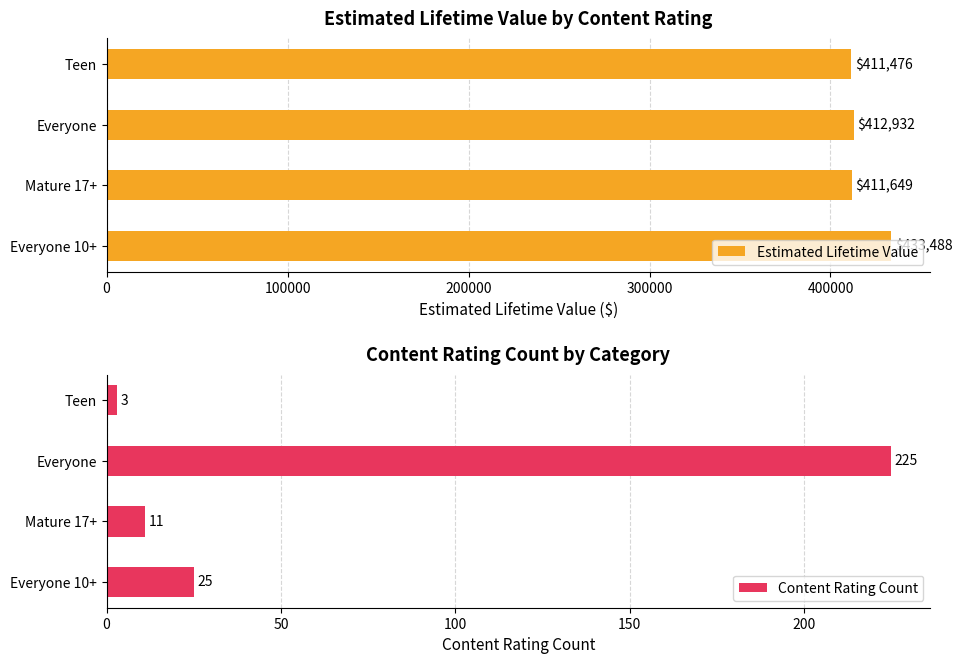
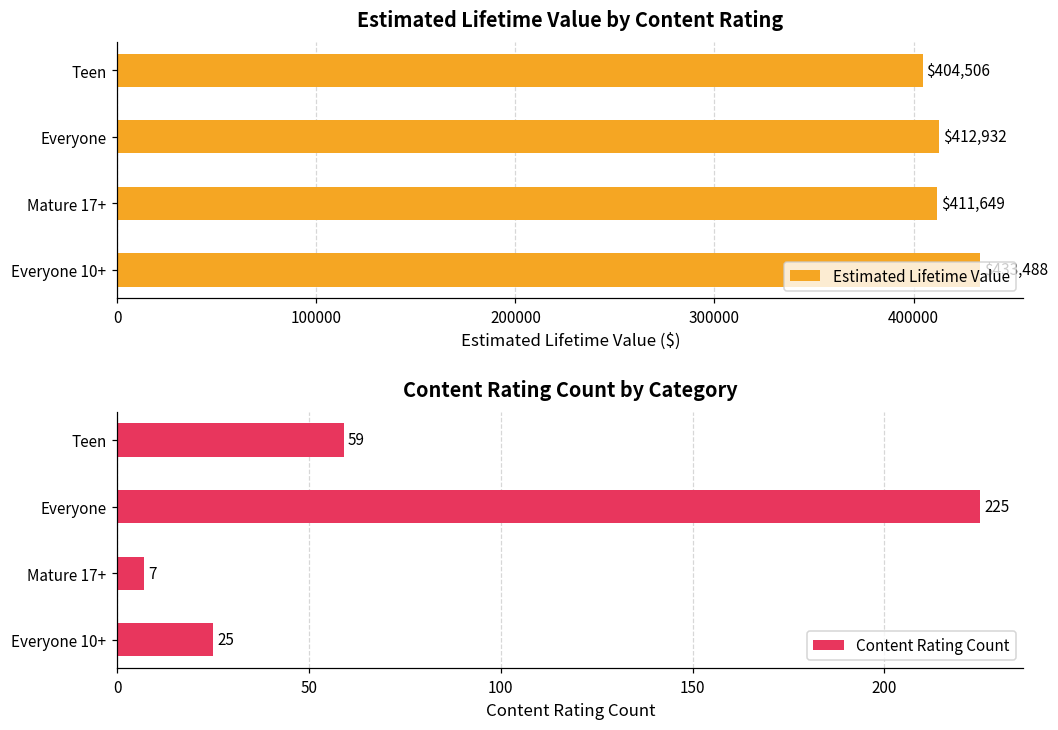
  {
    "Estimated Lifetime Value by Content Rating": {
-     "Teen": "$411,476",
+     "Teen": "$404,506",
      "Everyone": "$412,932",
      "Mature 17+": "$411,649"
    },
    "Content Rating Count by Category": {
-     "Teen": "3",
+     "Teen": "59",
      "Everyone": "225",
-     "Mature 17+": "11",
+     "Mature 17+": "7",
      "Everyone 10+": "25"
    }
  }
